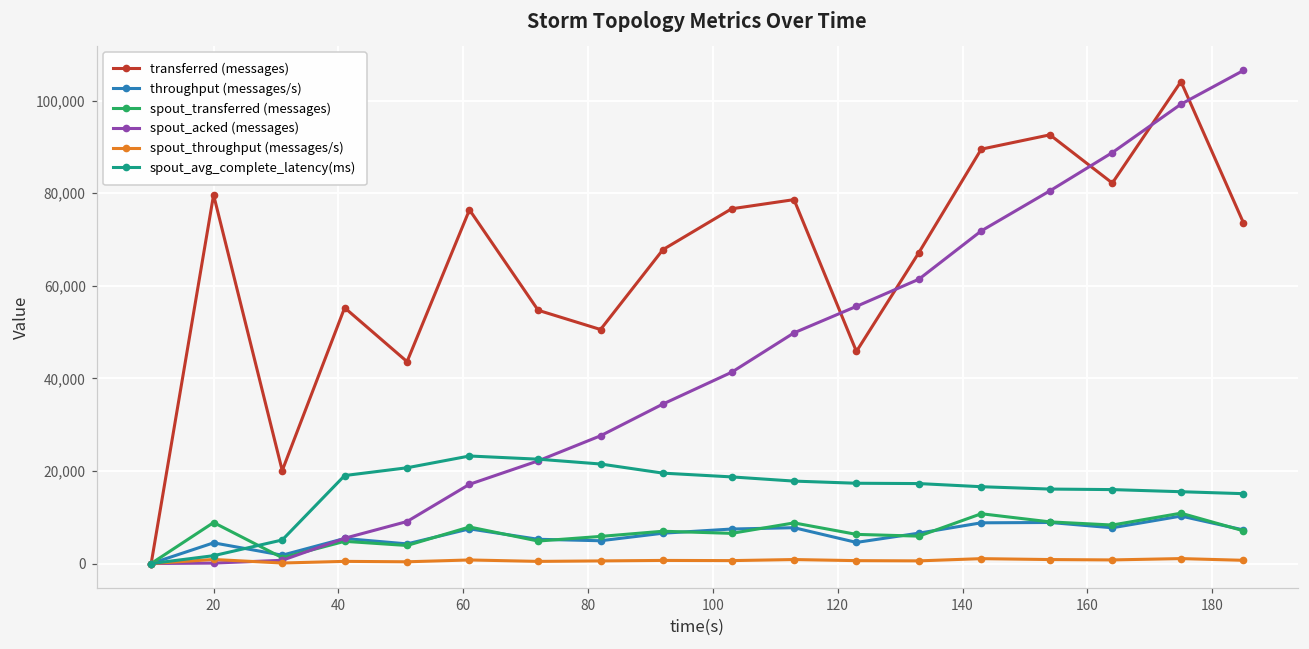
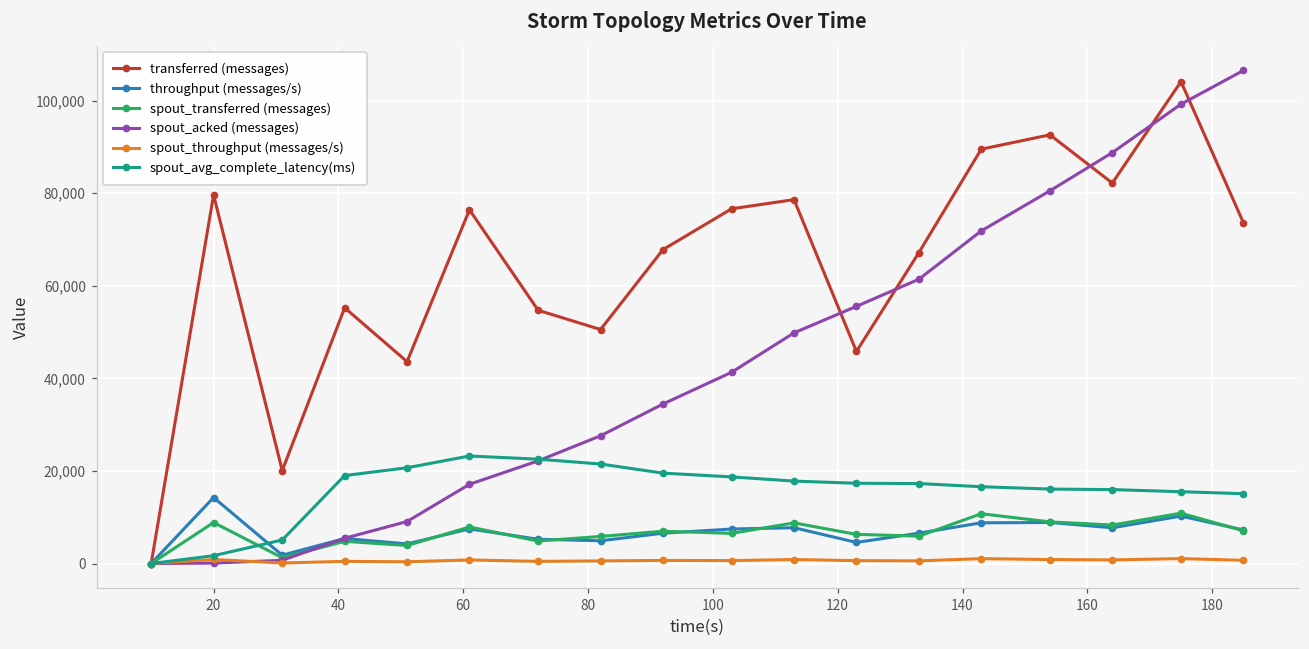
  {
    "transferred (messages)": {
      "20": "80,000"
    },
    "throughput (messages/s)": {
-     "20": "4,000"
+     "20": "14,000"
    },
    "spout_acked (messages)": {
      "20": "0"
    },
    "spout_throughput (messages/s)": {
      "20": "1,000"
    }
  }
